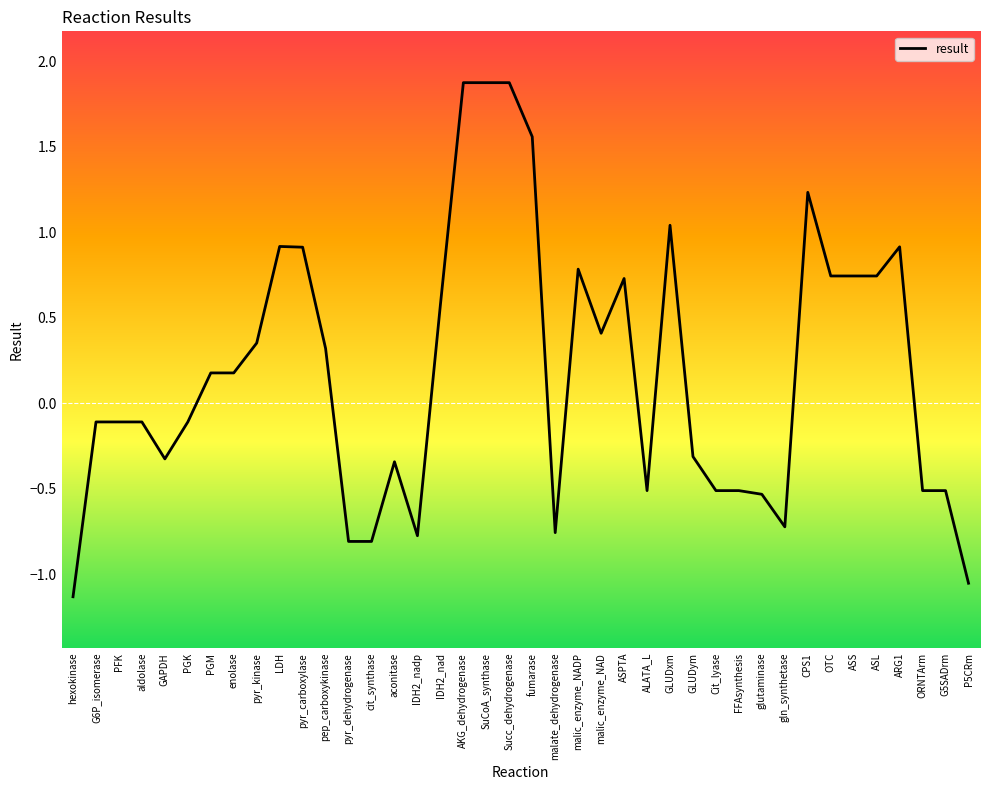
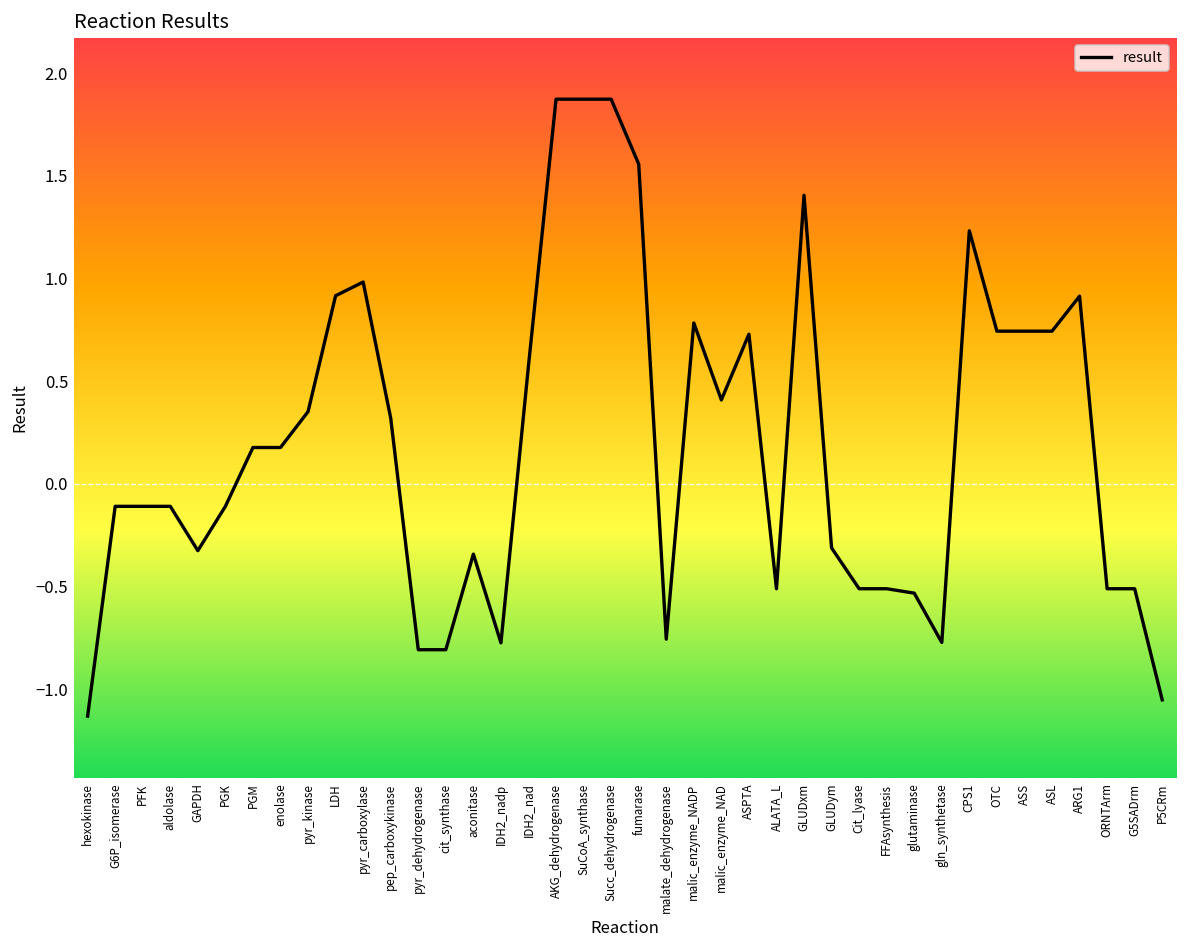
  {
    "hexokinase": -1.13,
    "G6P_isomerase": -0.11,
    "PFK": -0.11,
    "aldolase": -0.11,
    "GAPDH": -0.33,
    "PGK": -0.11,
    "PGM": 0.18,
    "enolase": 0.18,
    "pyr_kinase": 0.35,
    "LDH": 0.92,
-   "pyr_carboxylase": 0.91,
+   "pyr_carboxylase": 0.98,
    "pep_carboxykinase": 0.32,
    "pyr_dehydrogenase": -0.81,
    "cit_synthase": -0.81,
    "aconitase": -0.34,
    "IDH2_nadp": -0.77,
    "IDH2_nad": 0.58,
    "AKG_dehydrogenase": 1.87,
    "SuCoA_synthase": 1.87,
    "Succ_dehydrogenase": 1.87,
    "fumarase": 1.56,
    "malate_dehydrogenase": -0.76,
    "malic_enzyme_NADP": 0.78,
    "malic_enzyme_NAD": 0.41,
    "ASPTA": 0.73,
    "ALATA_L": -0.51,
-   "GLUDxm": 1.04,
+   "GLUDxm": 1.41,
    "GLUDym": -0.31,
    "Cit_lyase": -0.51,
    "FFAsynthesis": -0.51,
    "glutaminase": -0.53,
-   "gln_synthetase": -0.72,
+   "gln_synthetase": -0.77,
    "CPS1": 1.23,
    "OTC": 0.74,
    "ASS": 0.74,
    "ASL": 0.74,
    "ARG1": 0.91,
    "ORNTArm": -0.51,
    "G5SADrm": -0.51,
    "P5CRm": -1.05
  }
